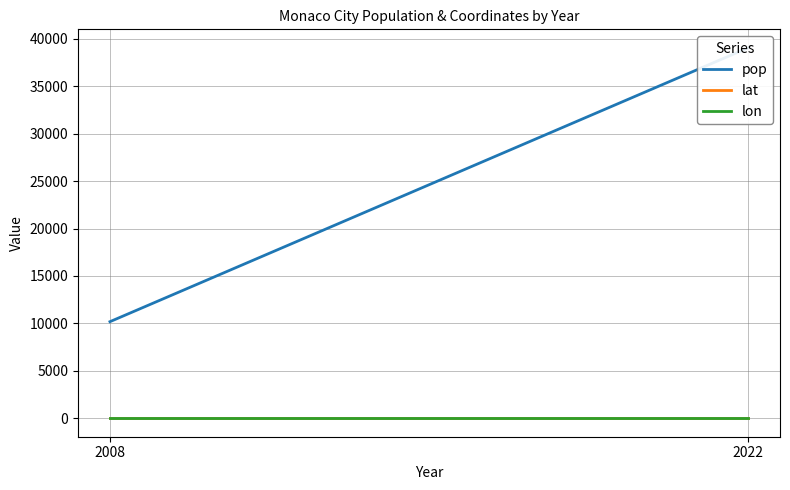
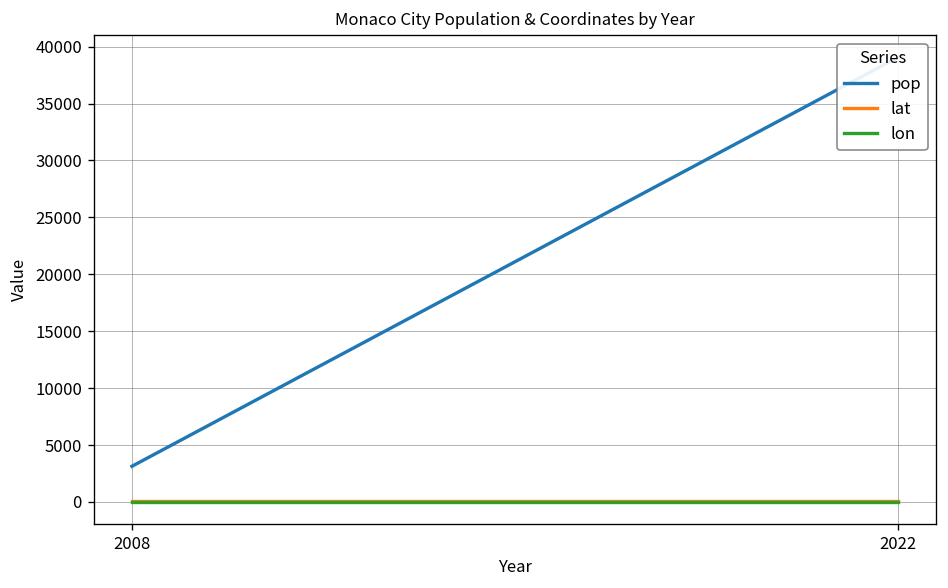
  {
    "pop": {
-     "2008": 10000
+     "2008": 3000
    },
    "lon": {
      "2008": 0,
      "2022": 0
    }
  }
